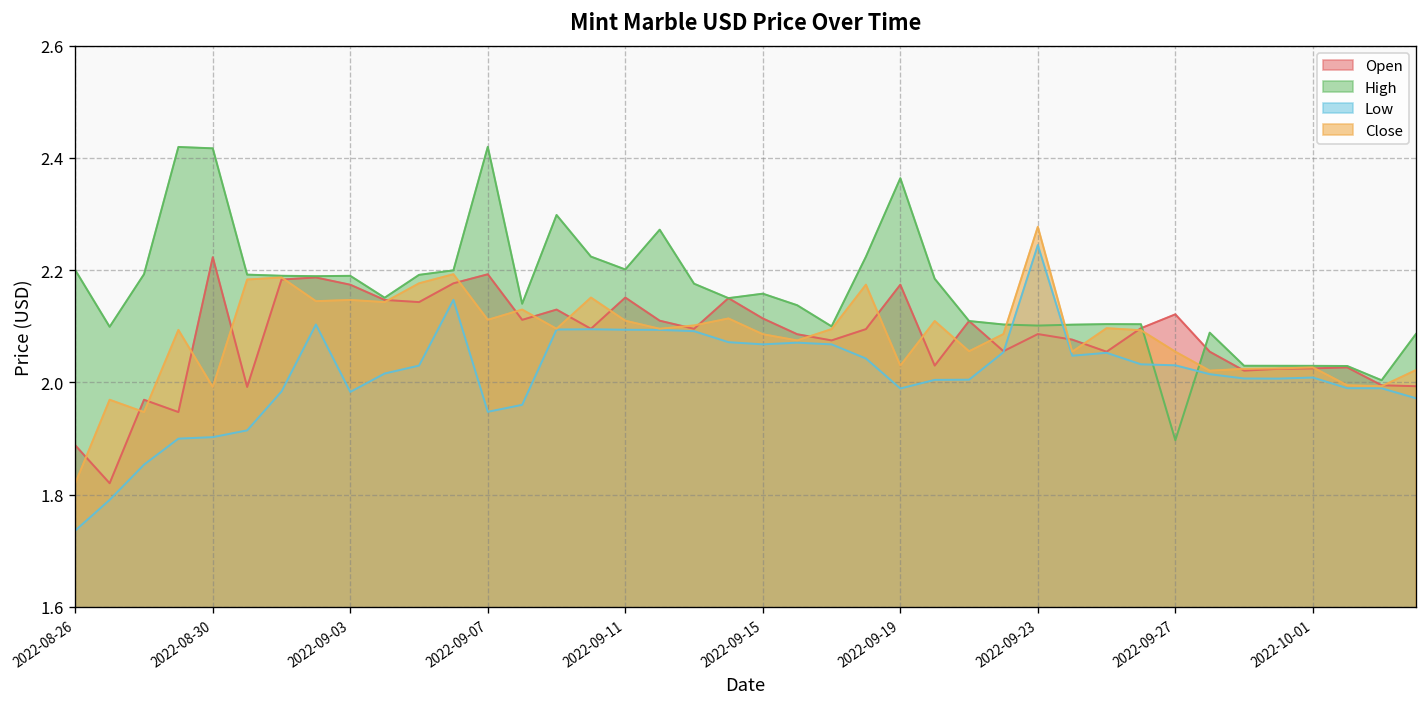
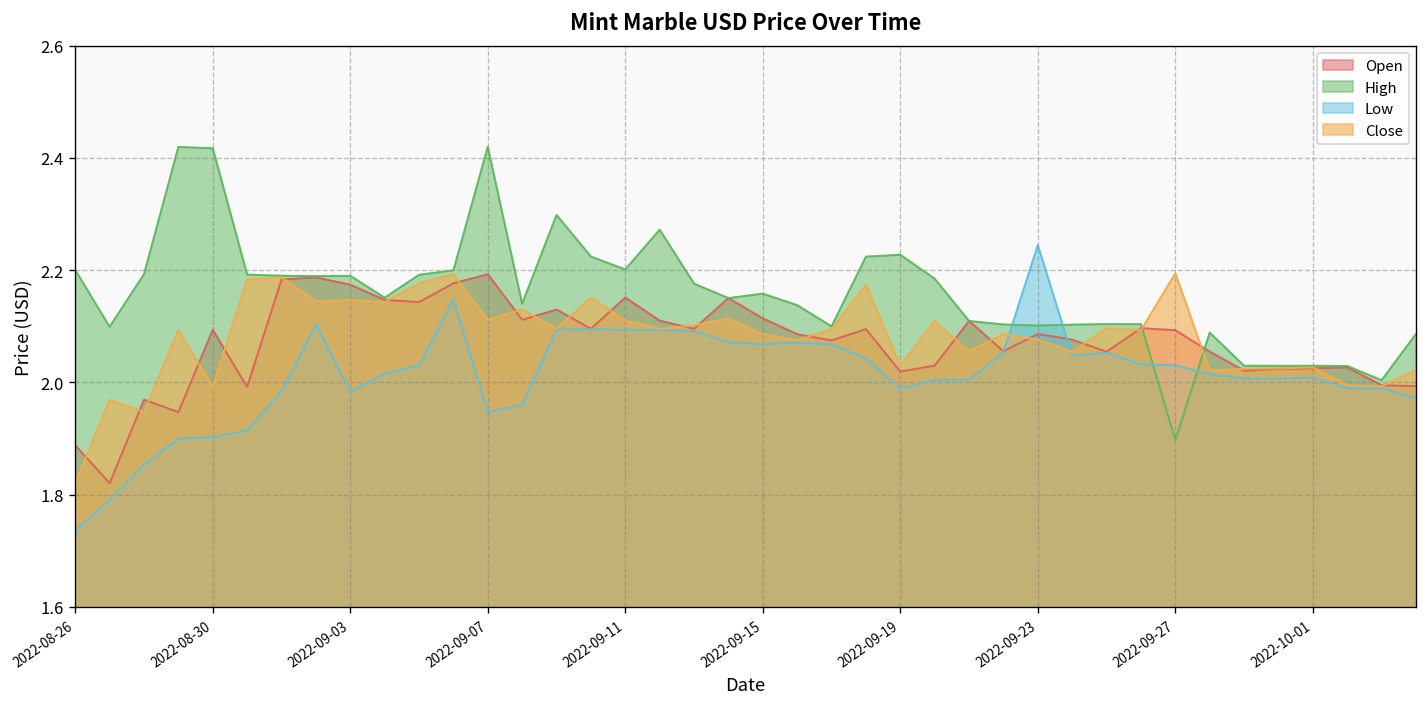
  {
    "Open": {
      "2022-08-26": 1.89,
-     "2022-08-30": 2.22,
+     "2022-08-30": 2.09,
      "2022-09-03": 2.17,
      "2022-09-07": 2.19,
      "2022-09-11": 2.15,
      "2022-09-15": 2.11,
-     "2022-09-19": 2.17,
+     "2022-09-19": 2.02,
      "2022-09-23": 2.09,
-     "2022-09-27": 2.12
+     "2022-09-27": 2.09
    },
    "High": {
      "2022-08-26": 2.20,
      "2022-08-30": 2.42,
      "2022-09-03": 2.19,
      "2022-09-07": 2.42,
      "2022-09-11": 2.20,
      "2022-09-15": 2.16,
-     "2022-09-19": 2.36,
+     "2022-09-19": 2.23,
      "2022-09-23": 2.10,
      "2022-09-27": 1.90
    },
    "Low": {
      "2022-08-26": 1.74,
      "2022-08-30": 1.90,
      "2022-09-03": 1.98,
      "2022-09-07": 1.95,
      "2022-09-11": 2.09,
      "2022-09-15": 2.07,
      "2022-09-19": 1.99,
      "2022-09-23": 2.24,
      "2022-09-27": 2.03,
      "2022-10-01": 2.01
    },
    "Close": {
      "2022-08-26": 1.82,
      "2022-08-30": 1.99,
      "2022-09-03": 2.15,
      "2022-09-07": 2.11,
      "2022-09-11": 2.11,
      "2022-09-15": 2.09,
      "2022-09-19": 2.03,
-     "2022-09-23": 2.28,
-     "2022-09-27": 2.05
+     "2022-09-23": 2.08,
+     "2022-09-27": 2.19
    }
  }
